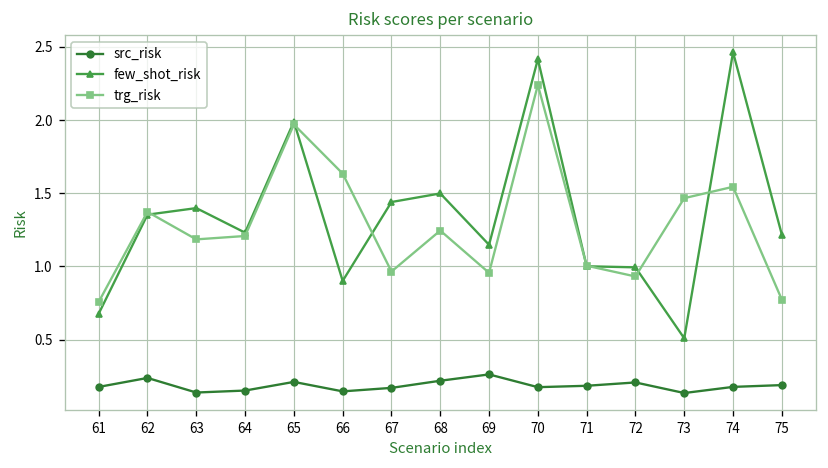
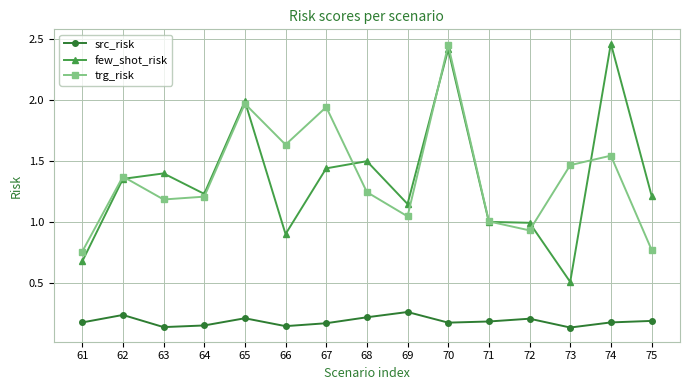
  {
    "trg_risk": {
      "61": 0.76,
      "63": 1.18,
      "64": 1.21,
      "66": 1.63,
-     "67": 0.97,
+     "67": 1.94,
      "68": 1.25,
-     "69": 0.96,
-     "70": 2.24,
+     "69": 1.05,
+     "70": 2.45,
      "72": 0.93,
      "73": 1.47,
      "74": 1.54,
      "75": 0.77
    }
  }
